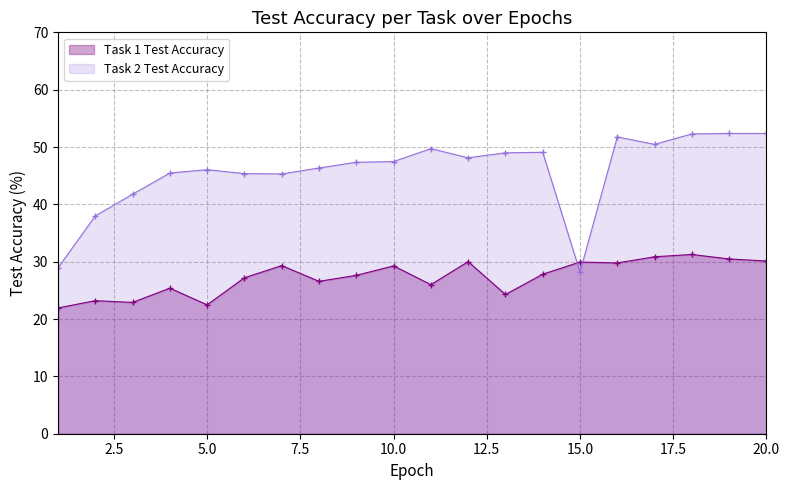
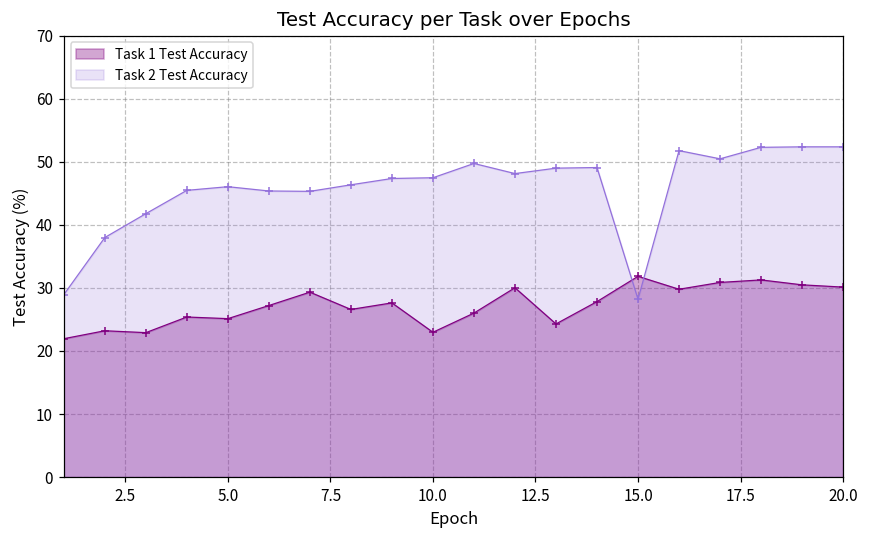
  {
    "Task 1 Test Accuracy": {
-     "5.0": 22,
-     "10.0": 29,
-     "15.0": 30,
+     "5.0": 25,
+     "10.0": 23,
+     "15.0": 32,
      "20.0": 30
    },
    "Task 2 Test Accuracy": {
      "5.0": 46,
      "10.0": 47,
      "15.0": 28,
      "20.0": 52
    }
  }
